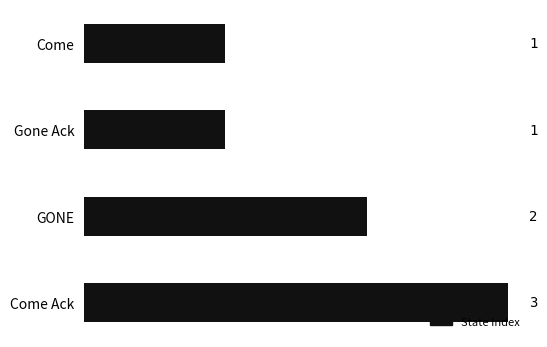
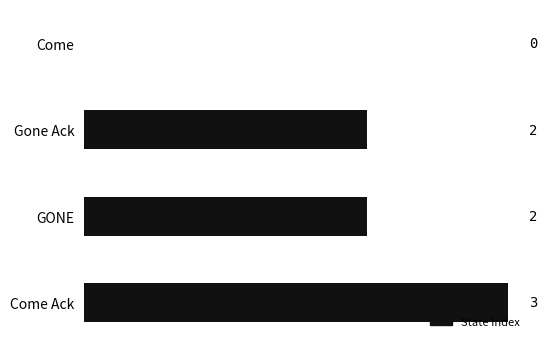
  {
-   "Come": 1,
-   "Gone Ack": 1,
+   "Come": 0,
+   "Gone Ack": 2,
    "Come Ack": 3
  }
